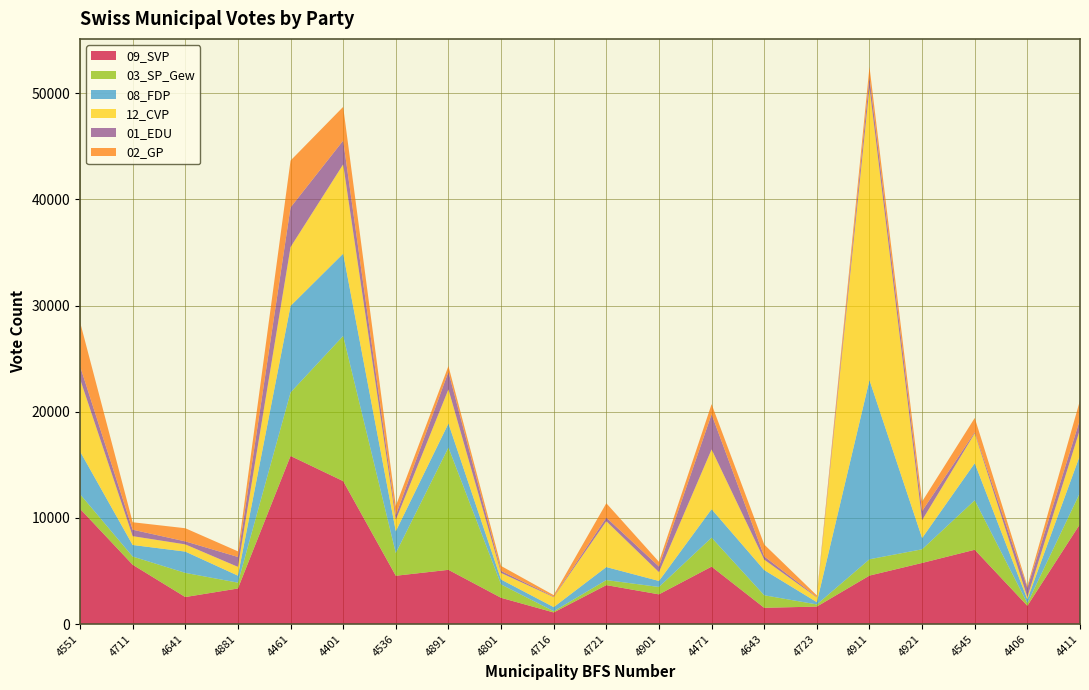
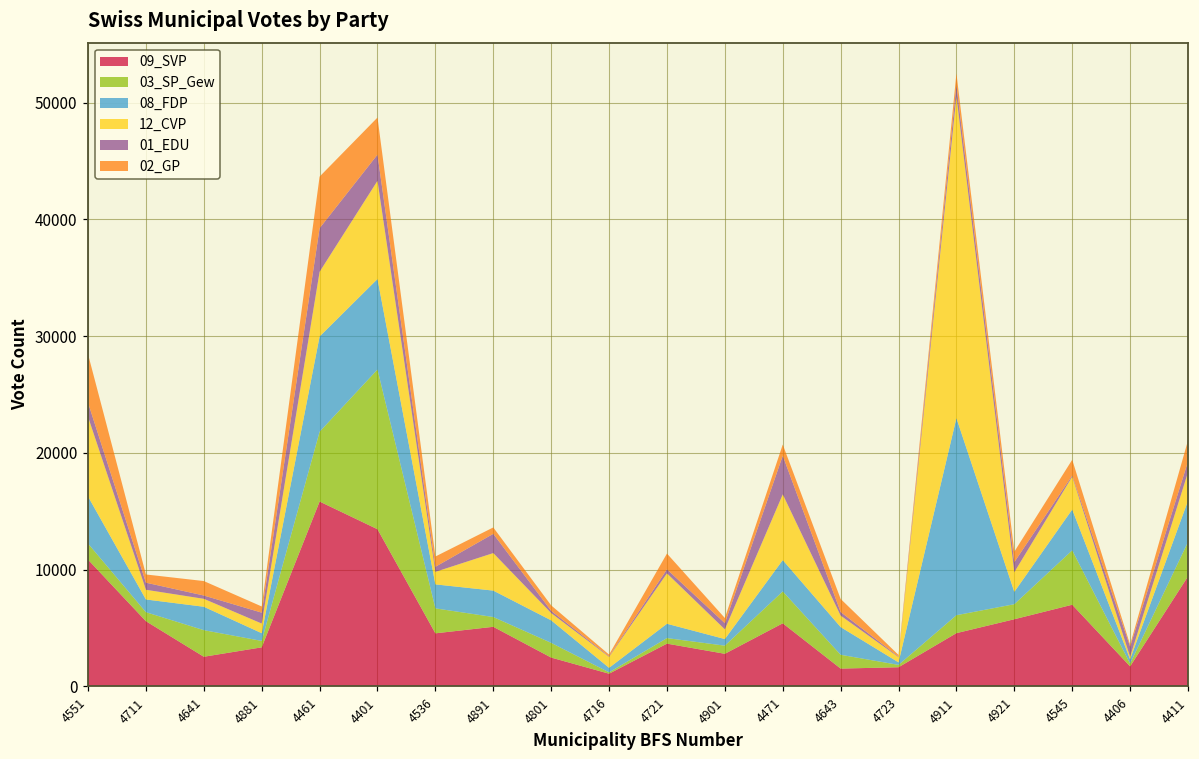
  {
    "09_SVP": {
      "4551": 10900,
      "4711": 5600,
      "4641": 2500,
      "4881": 3400,
      "4461": 15800,
      "4401": 13500,
      "4536": 4600,
      "4891": 5100,
      "4801": 2500,
      "4721": 3700,
      "4901": 2800,
      "4471": 5400,
      "4643": 1500,
      "4911": 4600,
      "4921": 5800,
      "4545": 7000,
      "4411": 9400
    },
    "03_SP_Gew": {
      "4551": 1400,
      "4711": 800,
      "4641": 2300,
      "4881": 600,
      "4461": 6000,
      "4401": 13700,
      "4536": 2100,
-     "4891": 11500,
+     "4891": 800,
      "4801": 1300,
      "4721": 500,
      "4901": 700,
      "4471": 2700,
      "4643": 1200,
      "4911": 1500,
      "4921": 1300,
      "4545": 4700,
      "4411": 2900
    },
    "08_FDP": {
      "4551": 4000,
      "4711": 1100,
      "4641": 2000,
      "4881": 700,
      "4461": 8200,
      "4401": 7700,
      "4536": 2100,
      "4891": 2300,
-     "4801": 500,
+     "4801": 1900,
      "4716": 400,
      "4721": 1200,
      "4901": 600,
      "4471": 2700,
      "4643": 2400,
      "4911": 16900,
      "4921": 1100,
      "4545": 3500,
      "4411": 3500
    },
    "12_CVP": {
      "4551": 6800,
      "4711": 800,
      "4641": 700,
      "4881": 800,
      "4461": 5500,
      "4401": 8400,
      "4536": 1100,
      "4891": 3200,
      "4721": 4300,
      "4901": 800,
      "4471": 5600,
      "4643": 1000,
      "4911": 27600,
      "4921": 1700,
      "4411": 2400
    },
    "01_EDU": {
      "4551": 1200,
      "4711": 600,
      "4641": 300,
      "4881": 900,
      "4461": 3700,
      "4401": 2200,
      "4536": 400,
      "4891": 1600,
      "4721": 300,
      "4901": 500,
      "4471": 3300,
      "4643": 300,
      "4911": 1000,
      "4921": 900,
      "4411": 900
    },
    "02_GP": {
      "4551": 4200,
      "4711": 700,
      "4641": 1200,
      "4881": 500,
      "4461": 4400,
      "4401": 3200,
      "4536": 900,
      "4891": 500,
      "4801": 500,
      "4721": 1400,
      "4901": 400,
      "4471": 1000,
      "4643": 1100,
      "4911": 1000,
      "4921": 900,
      "4545": 1400,
      "4411": 1800
    }
  }
